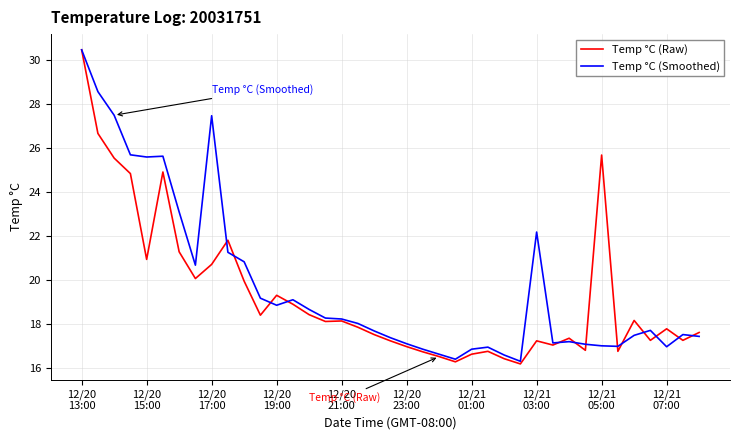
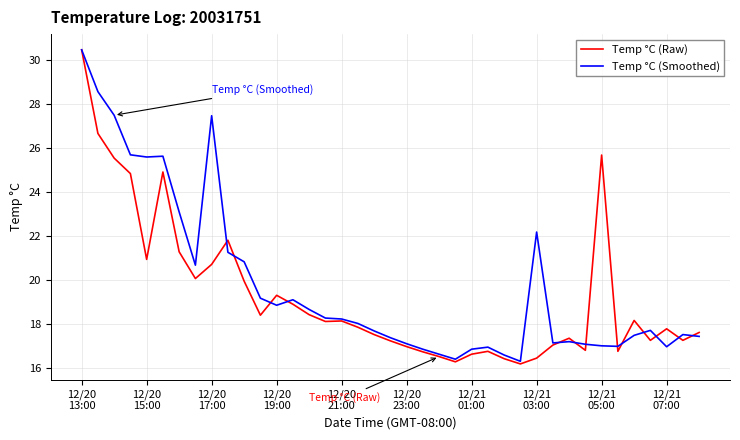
  {
    "Temp °C (Raw)": {
      "12/20 15:00": 20.9,
      "12/20 17:00": 20.7,
      "12/20 19:00": 19.3,
      "12/20 23:00": 17.0,
      "12/21 01:00": 16.6,
-     "12/21 03:00": 17.2,
+     "12/21 03:00": 16.5,
      "12/21 05:00": 25.7,
      "12/21 07:00": 17.8
    },
    "Temp °C (Smoothed)": {
      "12/20 15:00": 25.6,
      "12/20 17:00": 27.5,
      "12/20 19:00": 18.9,
      "12/20 23:00": 17.1,
      "12/21 01:00": 16.9,
      "12/21 03:00": 22.2,
      "12/21 05:00": 17.0,
      "12/21 07:00": 17.0
    }
  }
